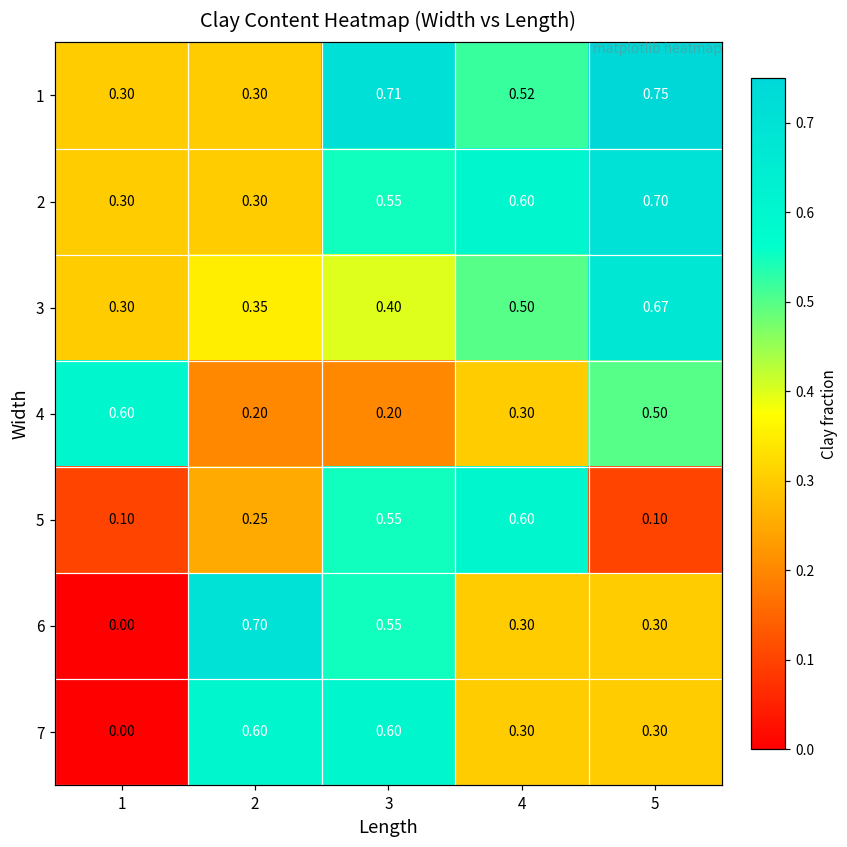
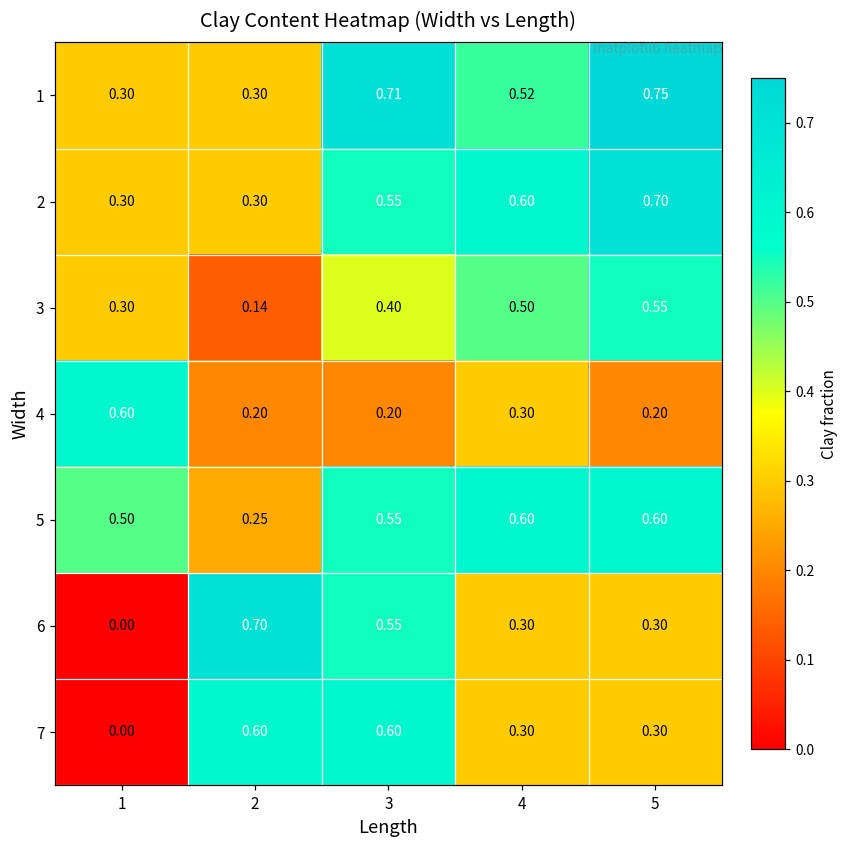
  {
    "1": {
      "1": 0.30,
      "2": 0.30,
      "3": 0.71,
      "4": 0.52
    },
    "2": {
      "1": 0.30,
      "2": 0.30,
      "3": 0.55,
      "4": 0.60,
      "5": 0.70
    },
    "3": {
      "1": 0.30,
-     "2": 0.35,
+     "2": 0.14,
      "3": 0.40,
      "4": 0.50,
-     "5": 0.67
+     "5": 0.55
    },
    "4": {
      "1": 0.60,
      "2": 0.20,
      "3": 0.20,
      "4": 0.30,
-     "5": 0.50
+     "5": 0.20
    },
    "5": {
-     "1": 0.10,
+     "1": 0.50,
      "2": 0.25,
      "3": 0.55,
      "4": 0.60,
-     "5": 0.10
+     "5": 0.60
    },
    "6": {
      "1": 0.00,
      "2": 0.70,
      "3": 0.55,
      "4": 0.30,
      "5": 0.30
    },
    "7": {
      "1": 0.00,
      "2": 0.60,
      "3": 0.60,
      "4": 0.30,
      "5": 0.30
    }
  }
